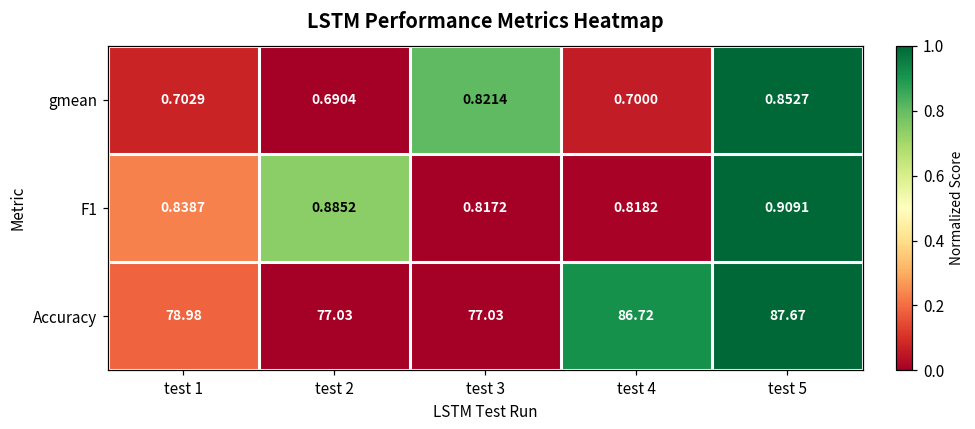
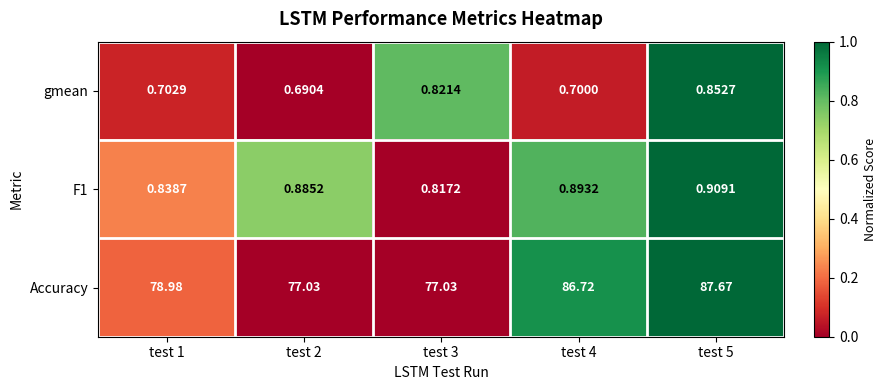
  {
    "gmean": {
      "test 1": 0.7029,
      "test 2": 0.6904,
      "test 3": 0.8214,
      "test 4": 0.7000,
      "test 5": 0.8527
    },
    "F1": {
      "test 1": 0.8387,
      "test 2": 0.8852,
      "test 3": 0.8172,
-     "test 4": 0.8182,
+     "test 4": 0.8932,
      "test 5": 0.9091
    },
    "Accuracy": {
      "test 1": 78.98,
      "test 2": 77.03,
      "test 3": 77.03,
      "test 4": 86.72,
      "test 5": 87.67
    }
  }
